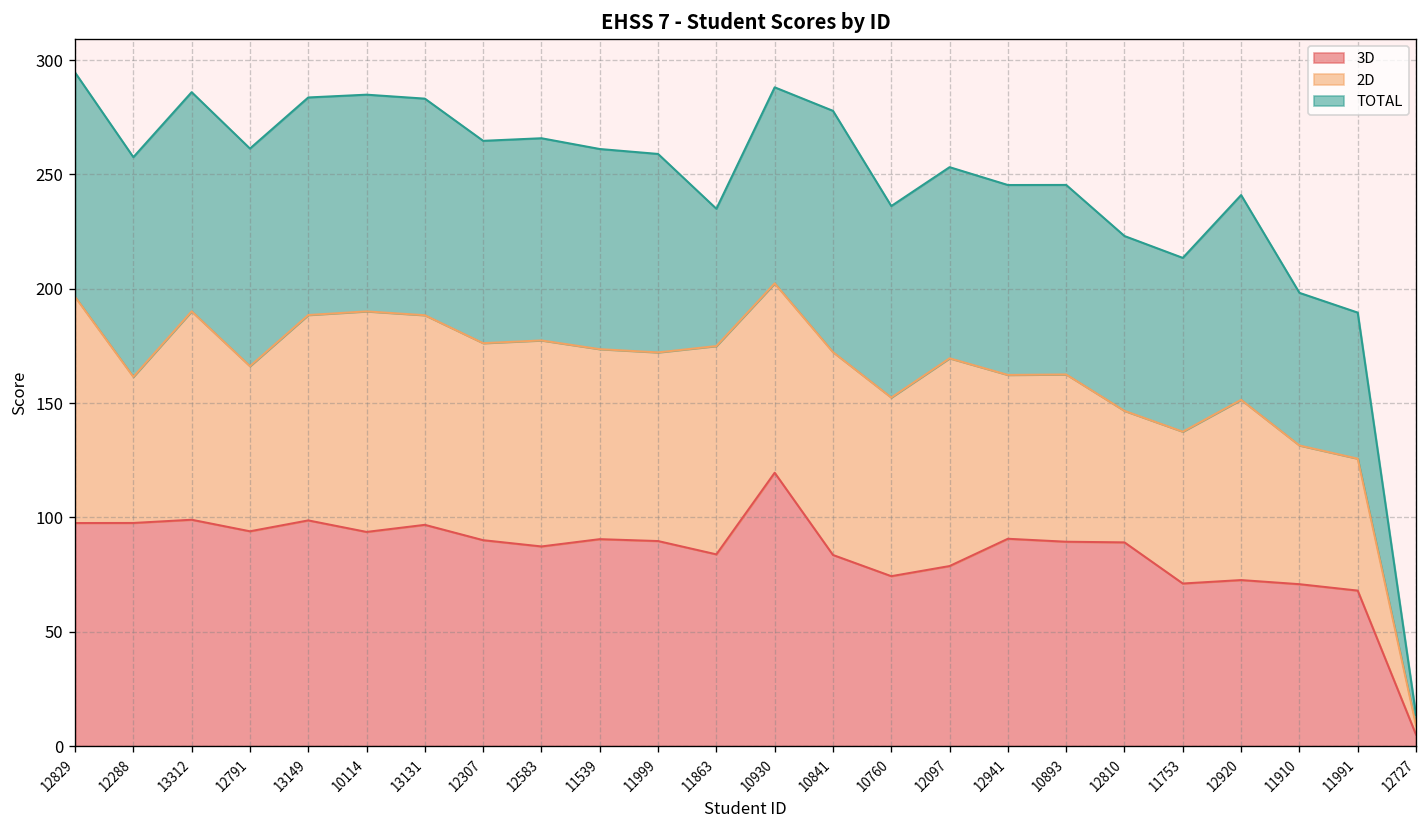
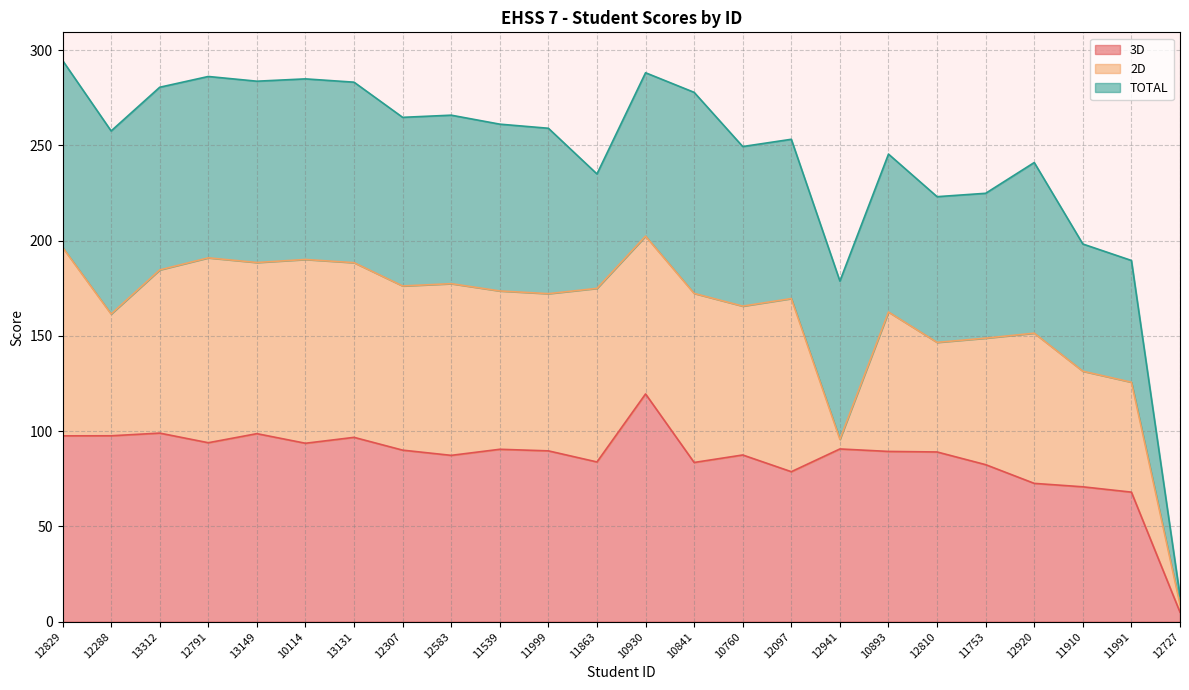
  {
    "3D": {
      "12829": 98,
      "12288": 98,
      "13312": 99,
      "12791": 94,
      "13149": 99,
      "10114": 94,
      "13131": 97,
      "12307": 90,
      "12583": 87,
      "11539": 90,
      "11999": 90,
      "11863": 84,
      "10930": 120,
      "10841": 84,
-     "10760": 74,
+     "10760": 88,
      "12097": 79,
      "12941": 91,
      "10893": 89,
      "12810": 89,
-     "11753": 71,
+     "11753": 82,
      "12920": 73,
      "11910": 71,
      "11991": 68,
      "12727": 5
    },
    "2D": {
      "12829": 99,
      "12288": 64,
-     "13312": 91,
-     "12791": 72,
+     "13312": 86,
+     "12791": 97,
      "13149": 90,
      "10114": 96,
      "13131": 92,
      "12307": 86,
      "12583": 90,
      "11539": 83,
      "11999": 82,
      "11863": 91,
      "10930": 83,
      "10841": 89,
      "10760": 78,
      "12097": 91,
-     "12941": 72,
+     "12941": 5,
      "10893": 73,
      "12810": 58,
      "11753": 66,
      "12920": 79,
      "11910": 61,
      "11991": 58,
      "12727": 4
    },
    "TOTAL": {
      "12829": 98,
      "12288": 96,
      "13312": 96,
      "12791": 95,
      "13149": 95,
      "10114": 95,
      "13131": 95,
      "12307": 88,
      "12583": 88,
      "11539": 88,
      "11999": 87,
      "11863": 60,
      "10930": 86,
      "10841": 106,
      "10760": 84,
      "12097": 84,
      "12941": 83,
      "10893": 83,
      "12810": 76,
      "11753": 76,
      "12920": 90,
      "11910": 67,
      "11991": 64,
      "12727": 5
    }
  }
